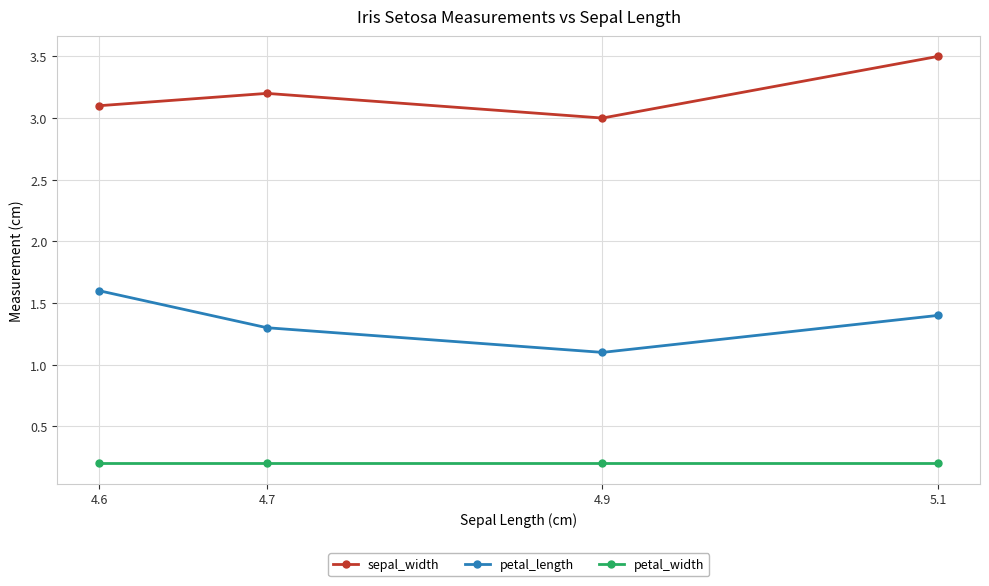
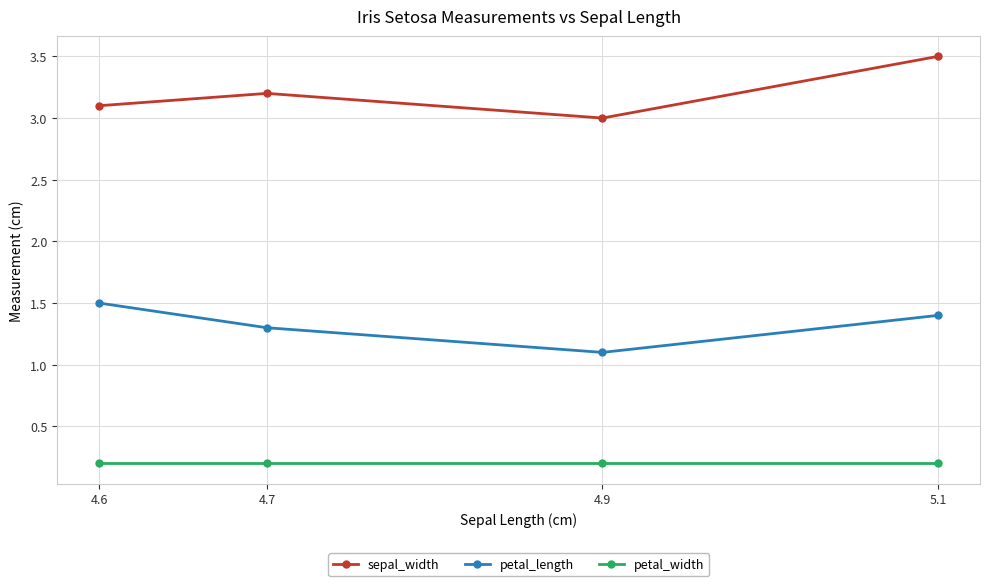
  {
    "sepal_width": {
      "4.6": 3.1,
      "4.7": 3.2,
      "4.9": 3.0,
      "5.1": 3.5
    },
    "petal_length": {
-     "4.6": 1.6,
+     "4.6": 1.5,
      "4.7": 1.3,
      "4.9": 1.1,
      "5.1": 1.4
    },
    "petal_width": {
      "4.6": 0.2,
      "4.7": 0.2,
      "4.9": 0.2,
      "5.1": 0.2
    }
  }
